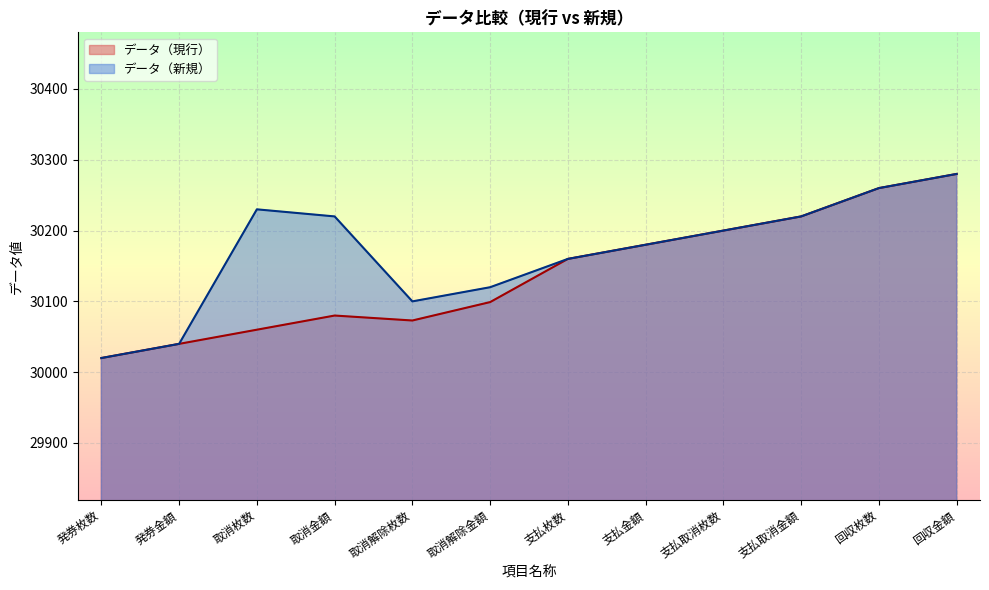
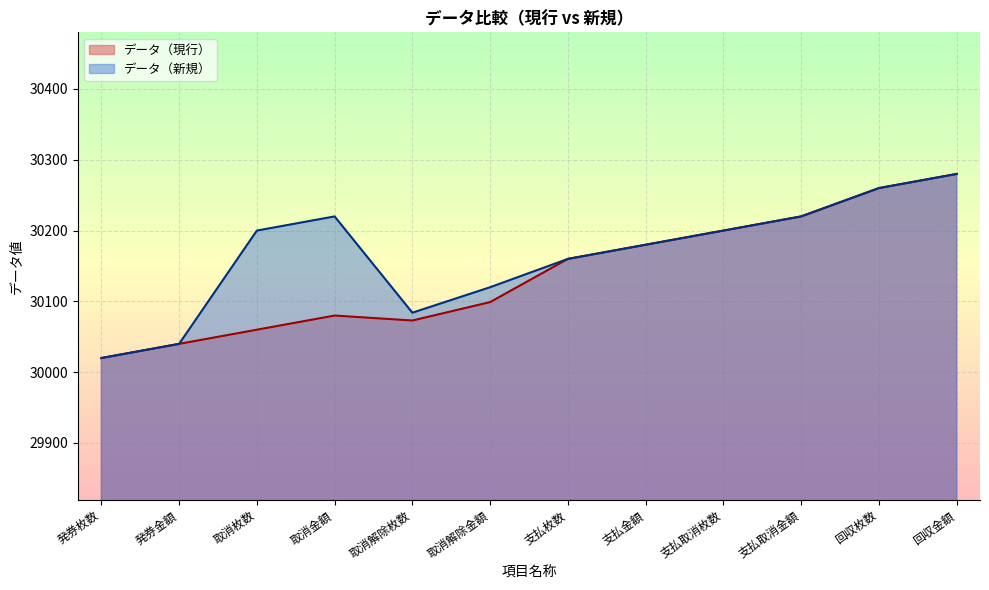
  {
    "データ（現行）": {
      "取消枚数": 30060,
      "取消金額": 30080,
      "取消解除枚数": 30070,
      "取消解除金額": 30100
    },
    "データ（新規）": {
-     "取消枚数": 30230,
+     "取消枚数": 30200,
      "取消金額": 30220,
-     "取消解除枚数": 30100,
+     "取消解除枚数": 30080,
      "取消解除金額": 30120
    }
  }
